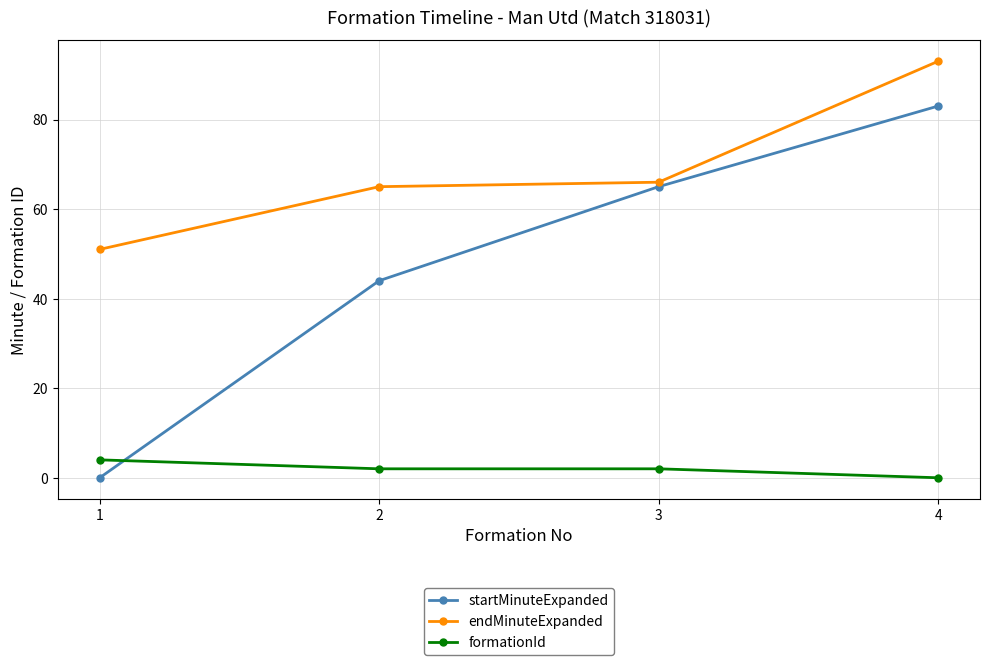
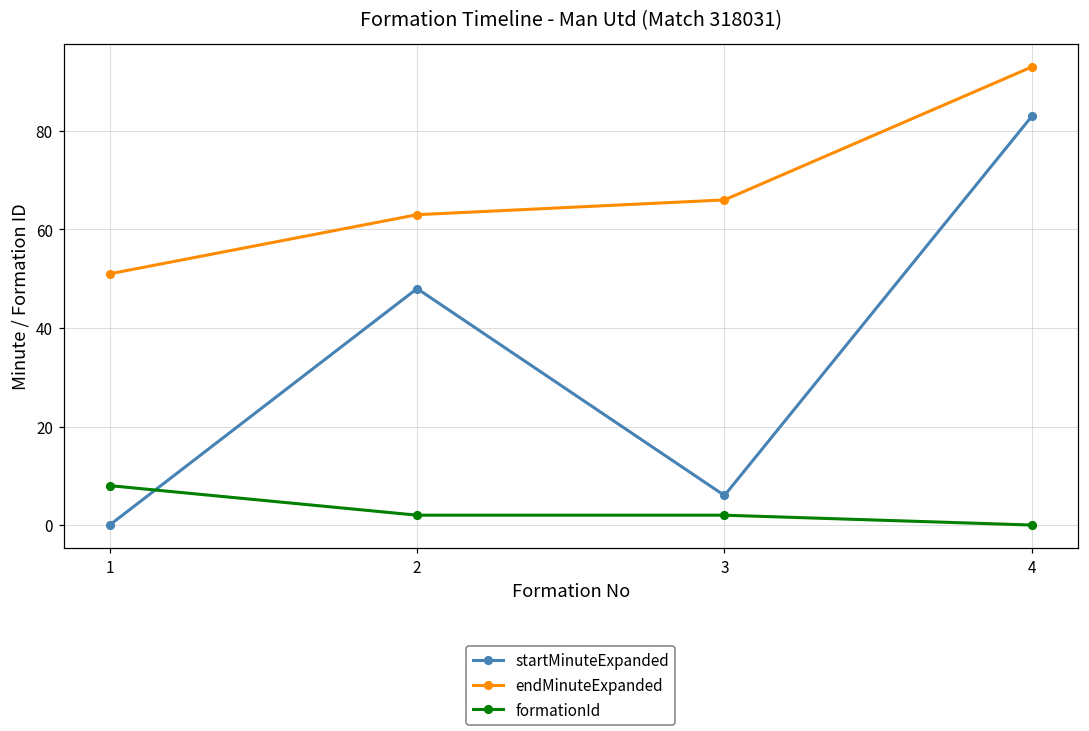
  {
    "startMinuteExpanded": {
      "1": 0,
-     "2": 44,
-     "3": 65,
+     "2": 48,
+     "3": 6,
      "4": 83
    },
    "endMinuteExpanded": {
      "1": 51,
-     "2": 65,
+     "2": 63,
      "3": 66,
      "4": 93
    },
    "formationId": {
-     "1": 4,
+     "1": 8,
      "2": 2,
      "3": 2,
      "4": 0
    }
  }
